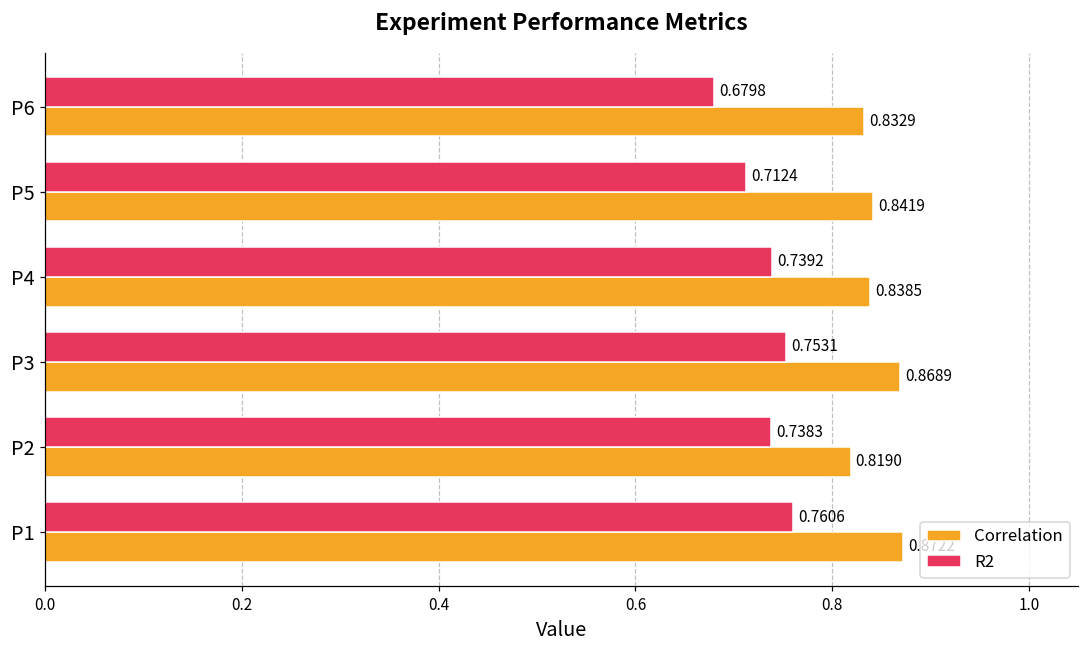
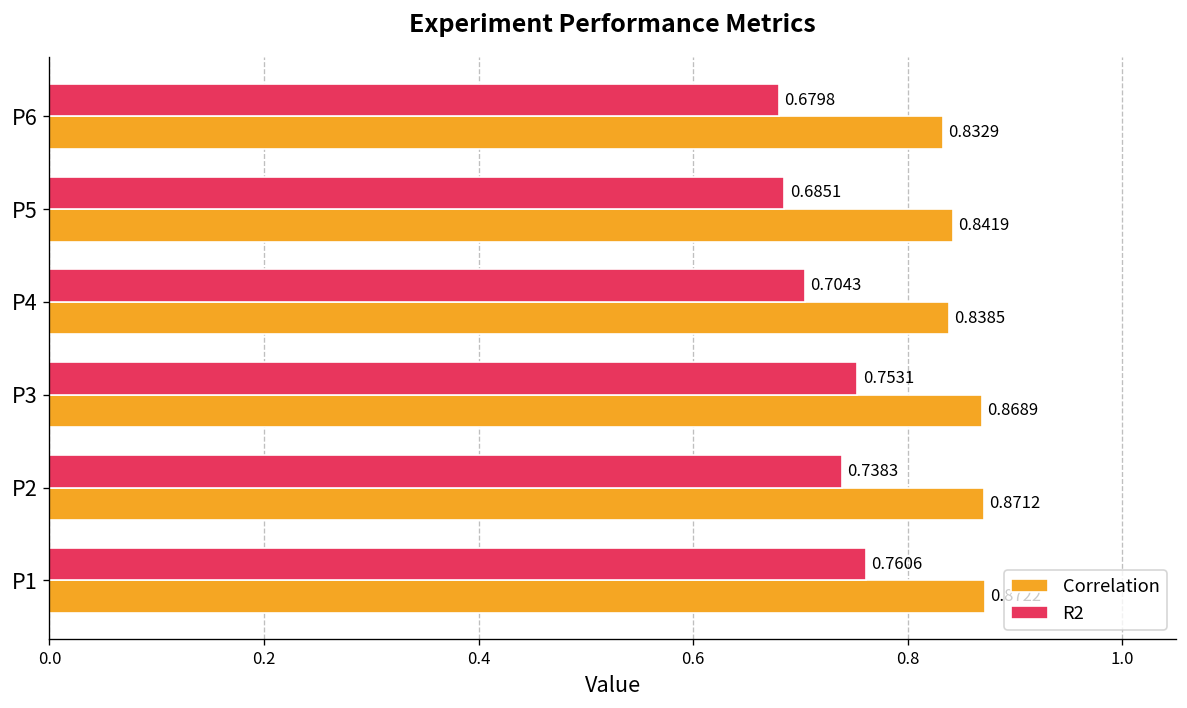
  {
    "Correlation": {
      "P6": 0.8329,
      "P5": 0.8419,
      "P4": 0.8385,
      "P3": 0.8689,
-     "P2": 0.8190
+     "P2": 0.8712
    },
    "R2": {
      "P6": 0.6798,
-     "P5": 0.7124,
-     "P4": 0.7392,
+     "P5": 0.6851,
+     "P4": 0.7043,
      "P3": 0.7531,
      "P2": 0.7383,
      "P1": 0.7606
    }
  }
